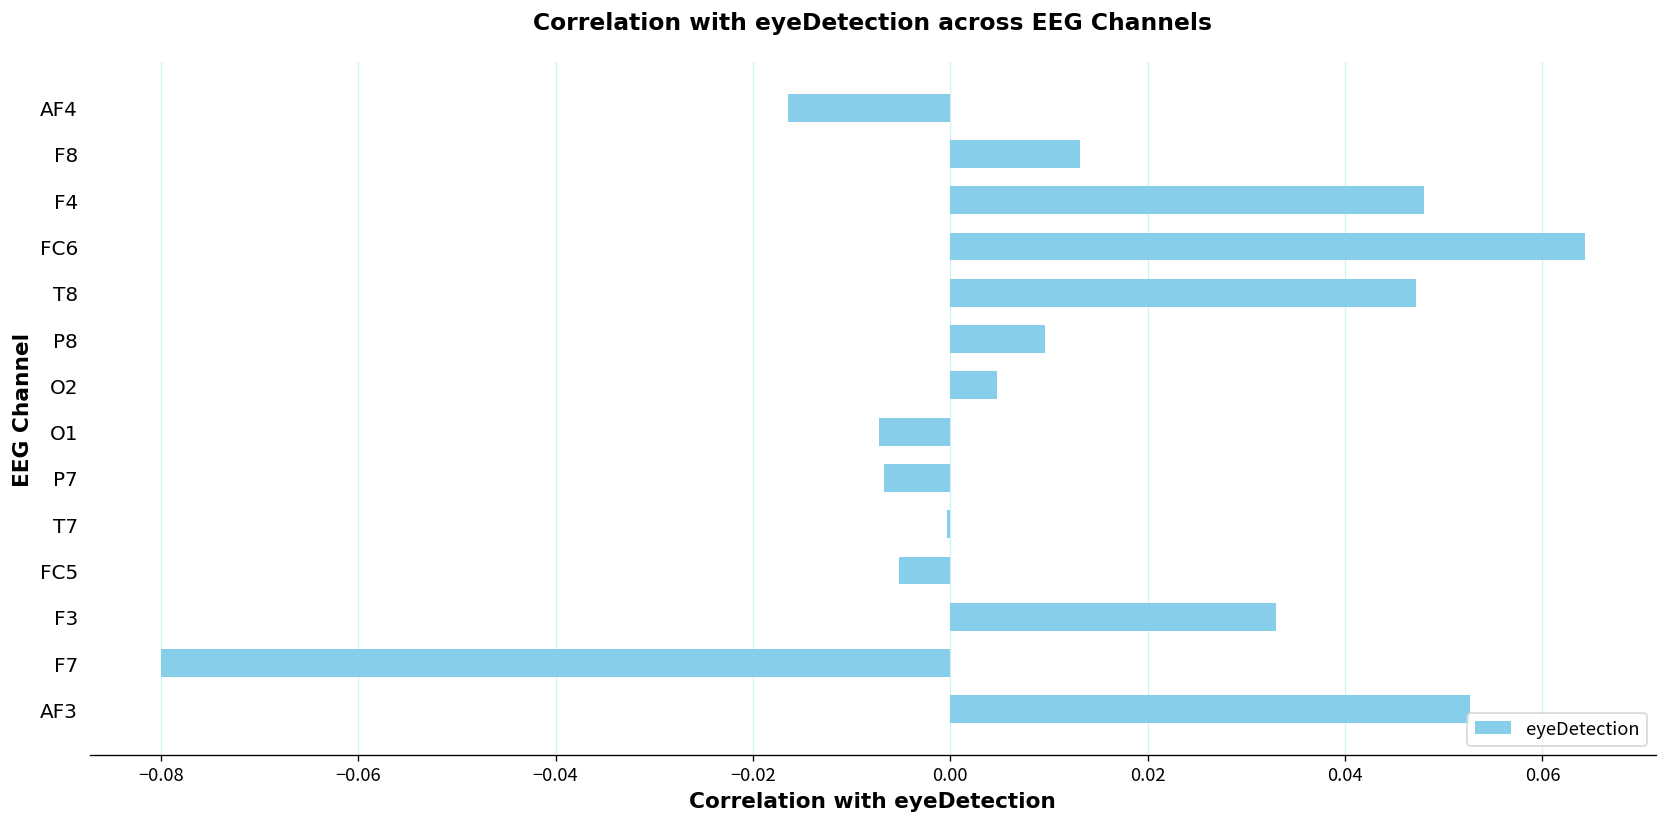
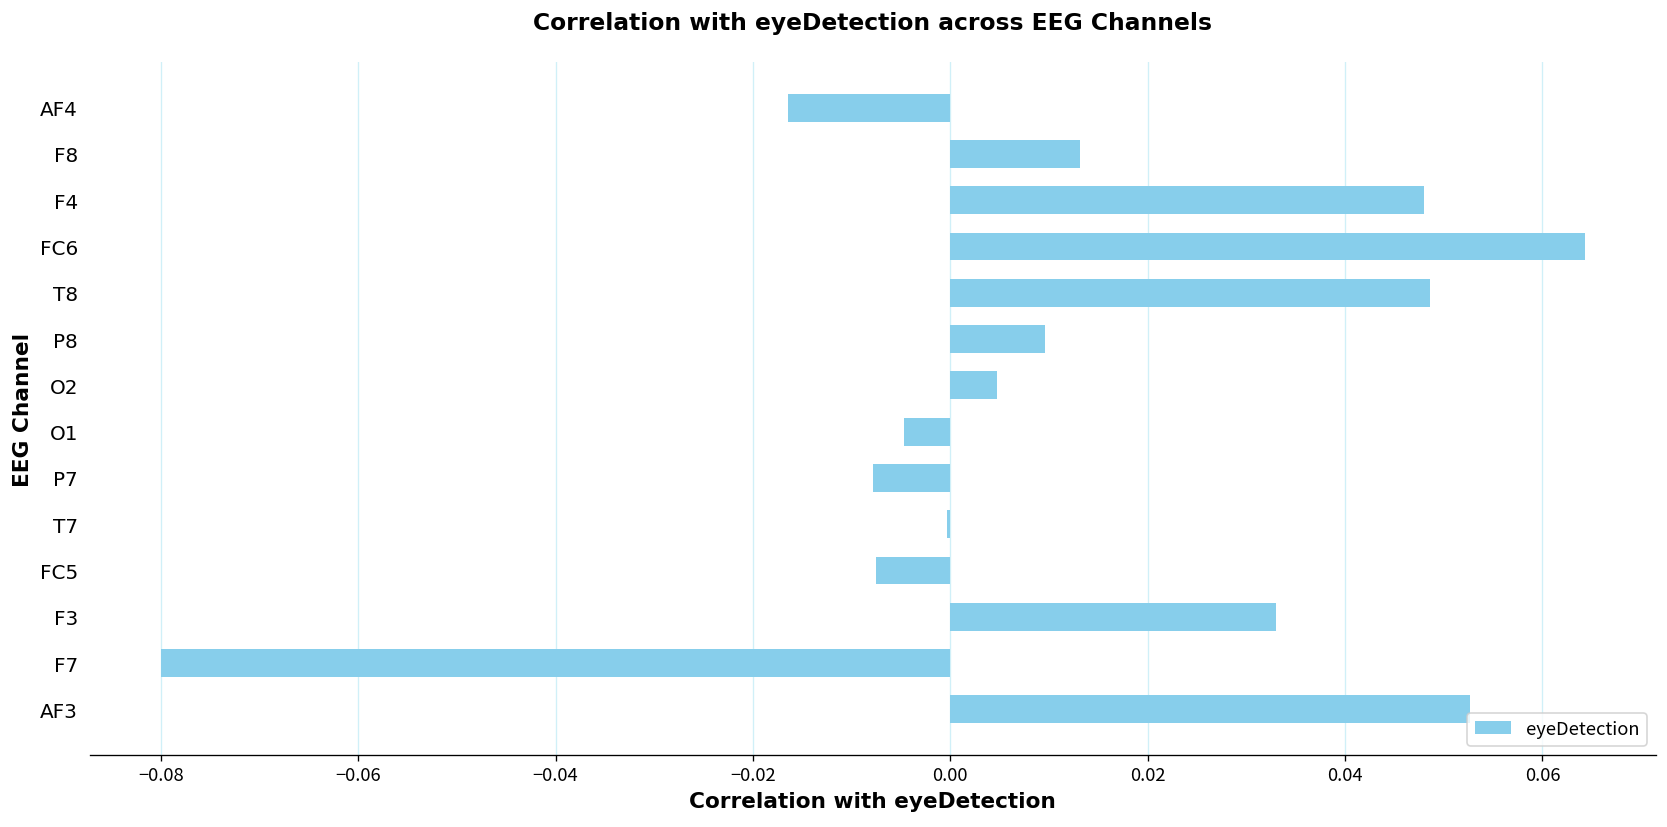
  {
    "AF4": -0.016,
    "F8": 0.013,
    "F4": 0.048,
    "FC6": 0.064,
-   "T8": 0.047,
+   "T8": 0.049,
    "P8": 0.010,
    "O2": 0.005,
-   "O1": -0.007,
-   "P7": -0.007,
+   "O1": -0.005,
+   "P7": -0.008,
    "T7": 0.000,
-   "FC5": -0.005,
+   "FC5": -0.008,
    "F3": 0.033,
    "F7": -0.080,
    "AF3": 0.053
  }
